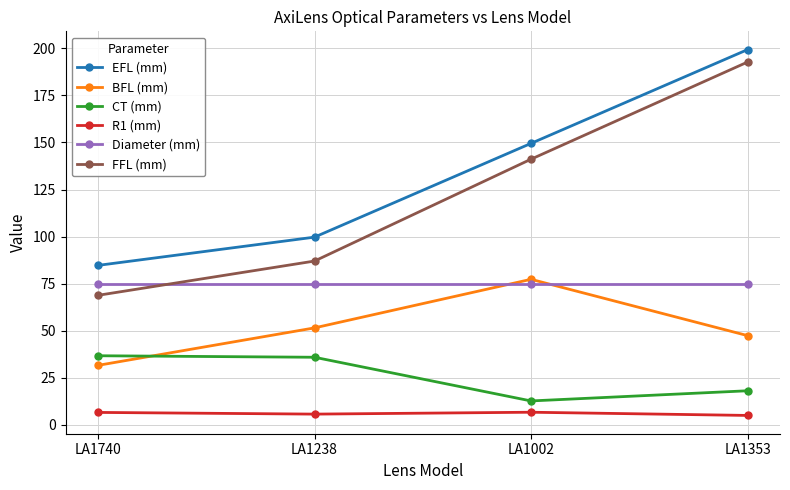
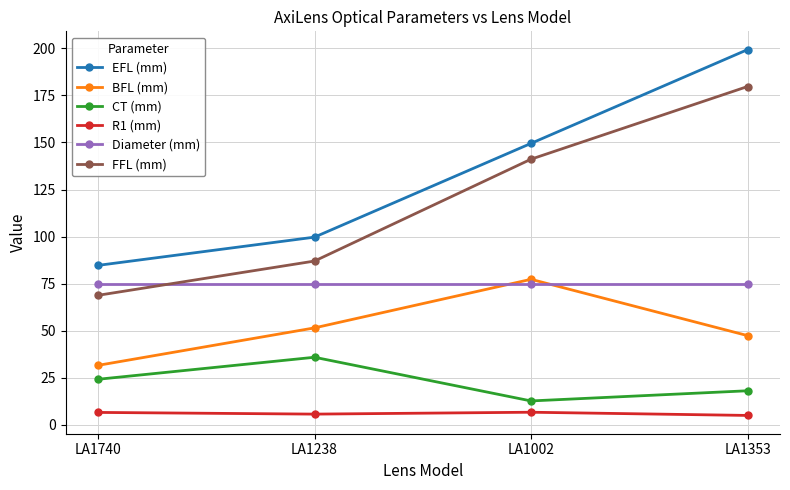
  {
    "EFL (mm)": {
      "LA1740": 85,
      "LA1238": 100,
      "LA1002": 150,
      "LA1353": 199
    },
    "BFL (mm)": {
      "LA1740": 32,
      "LA1238": 52,
      "LA1002": 77,
      "LA1353": 47
    },
    "CT (mm)": {
-     "LA1740": 37,
+     "LA1740": 24,
      "LA1238": 36,
      "LA1002": 13,
      "LA1353": 18
    },
    "R1 (mm)": {
      "LA1740": 7,
      "LA1238": 6,
      "LA1002": 7,
      "LA1353": 5
    },
    "Diameter (mm)": {
      "LA1740": 75,
      "LA1238": 75,
      "LA1002": 75,
      "LA1353": 75
    },
    "FFL (mm)": {
      "LA1740": 69,
      "LA1238": 87,
      "LA1002": 141,
-     "LA1353": 193
+     "LA1353": 180
    }
  }
